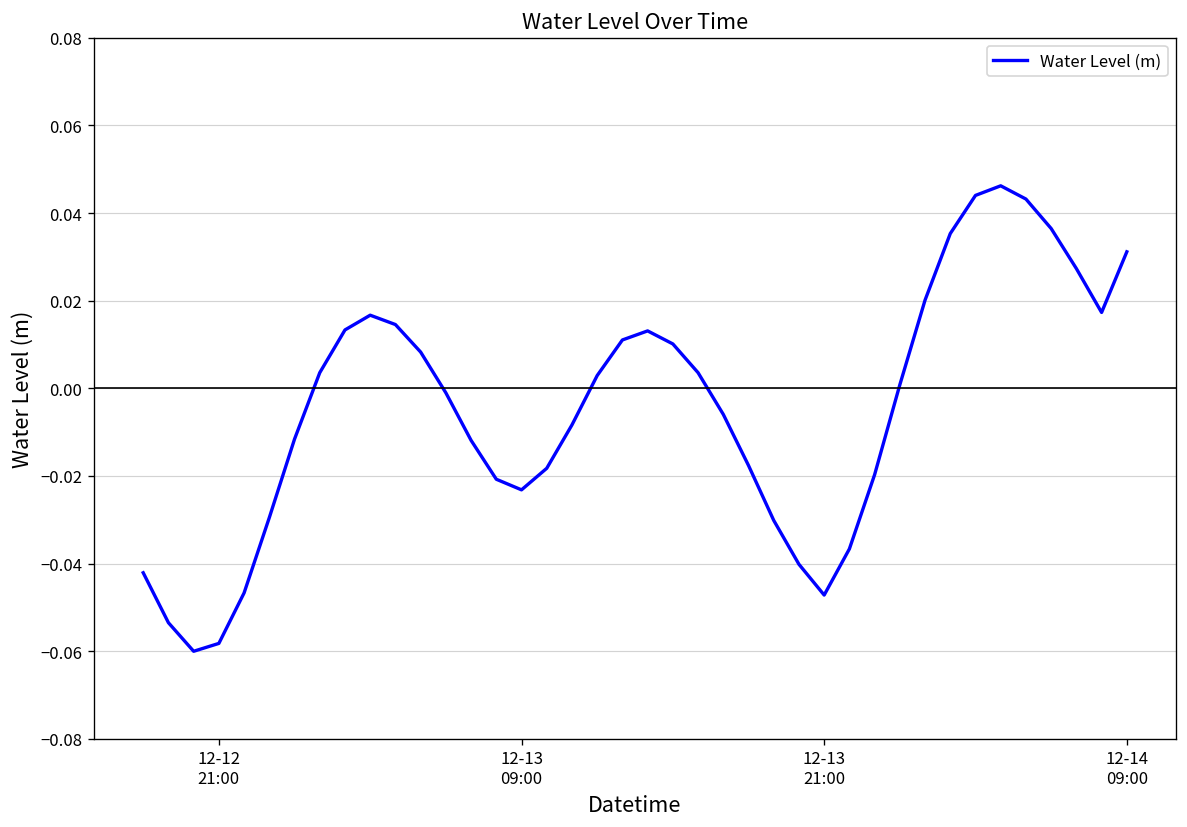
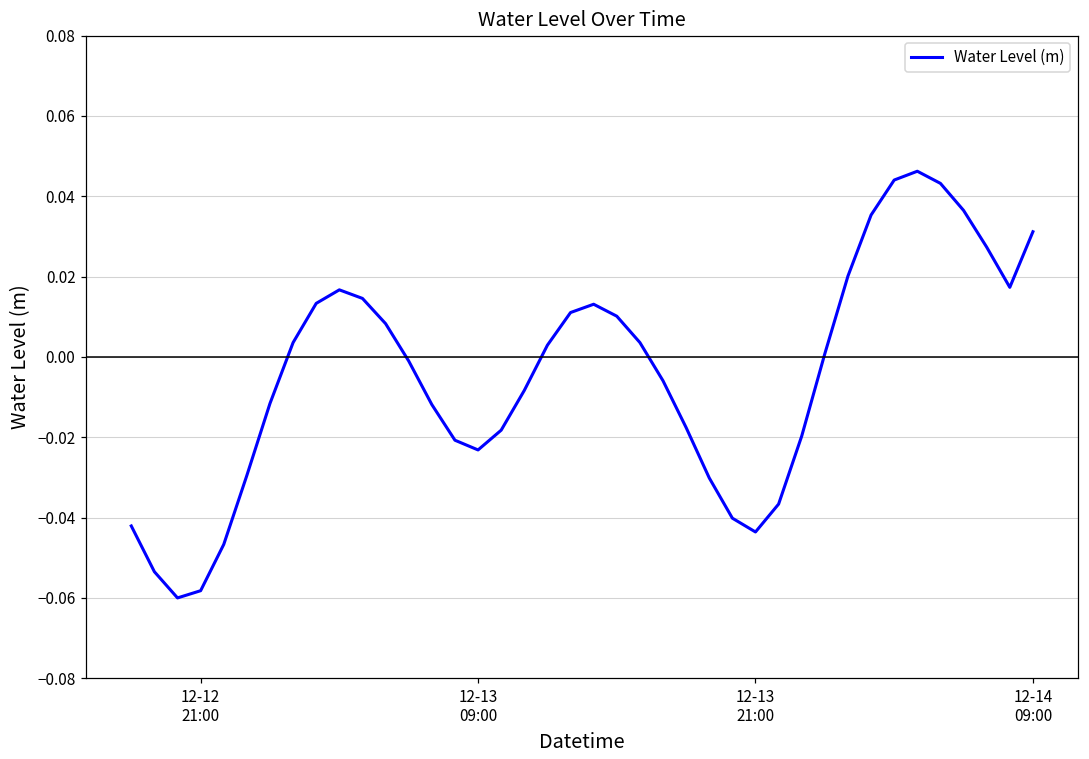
  {
    "12-12 21:00": -0.058,
    "12-13 09:00": -0.023,
-   "12-13 21:00": -0.047,
+   "12-13 21:00": -0.044,
    "12-14 09:00": 0.031
  }
